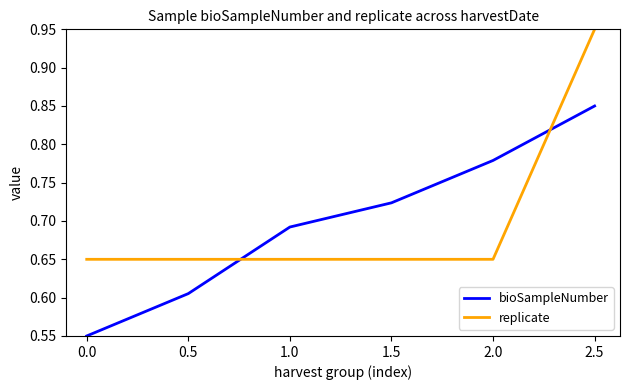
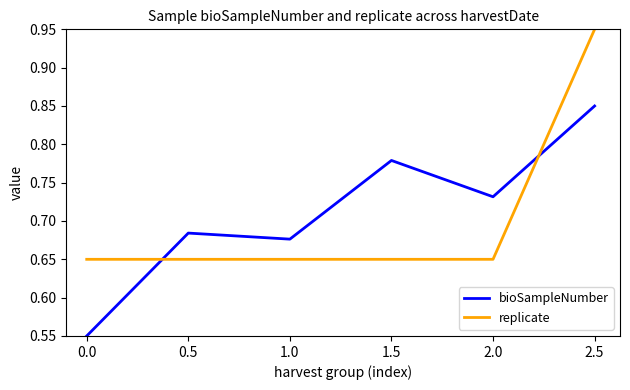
  {
    "bioSampleNumber": {
      "0.0": 0.55,
-     "0.5": 0.61,
-     "1.0": 0.69,
-     "1.5": 0.72,
-     "2.0": 0.78,
+     "0.5": 0.68,
+     "1.0": 0.68,
+     "1.5": 0.78,
+     "2.0": 0.73,
      "2.5": 0.85
    },
    "replicate": {
      "0.0": 0.65,
      "0.5": 0.65,
      "1.0": 0.65,
      "1.5": 0.65,
      "2.0": 0.65,
      "2.5": 0.95
    }
  }
